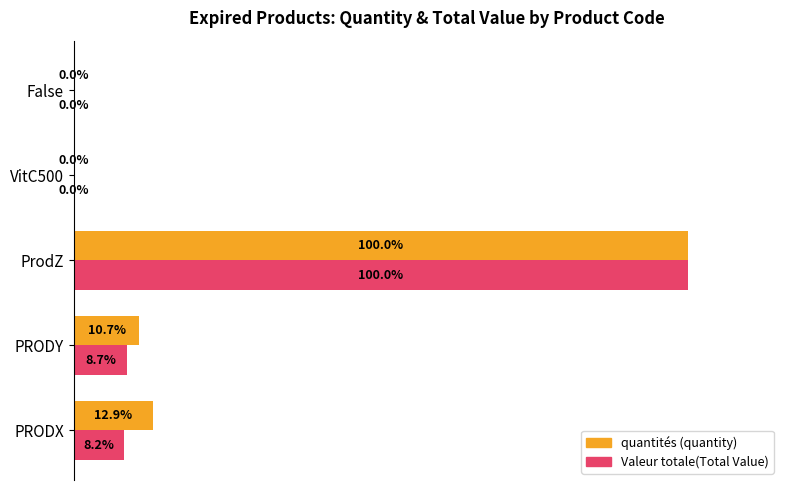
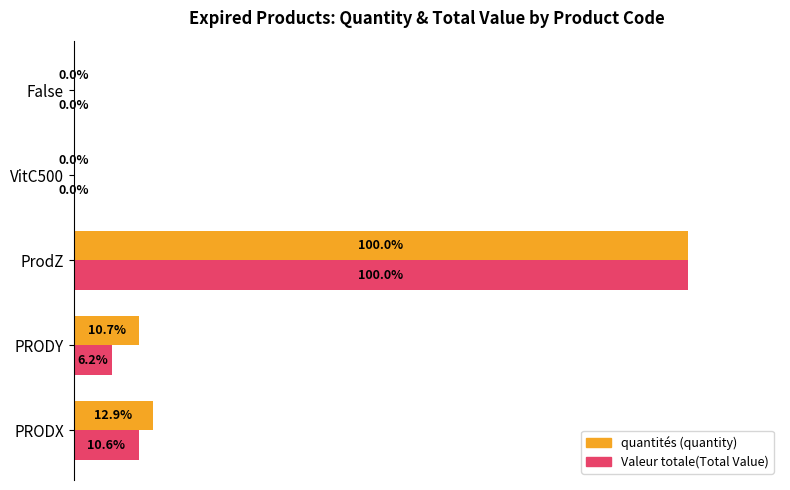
  {
    "quantités (quantity)": {
      "False": "0.0%",
      "VitC500": "0.0%",
      "ProdZ": "100.0%",
      "PRODY": "10.7%",
      "PRODX": "12.9%"
    },
    "Valeur totale(Total Value)": {
      "False": "0.0%",
      "VitC500": "0.0%",
      "ProdZ": "100.0%",
-     "PRODY": "8.7%",
-     "PRODX": "8.2%"
+     "PRODY": "6.2%",
+     "PRODX": "10.6%"
    }
  }
